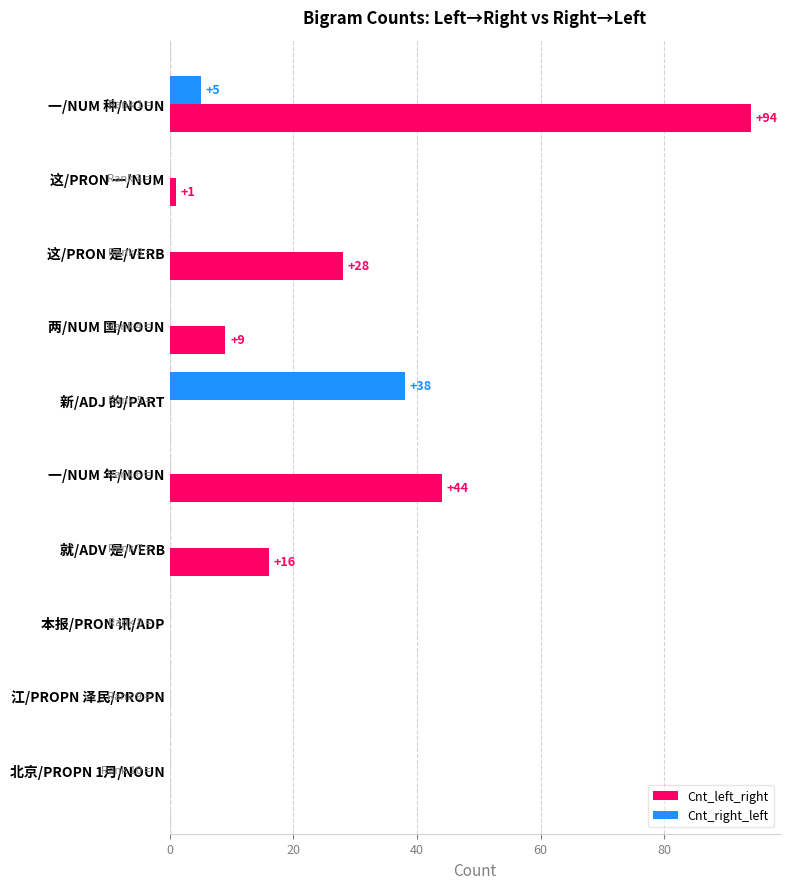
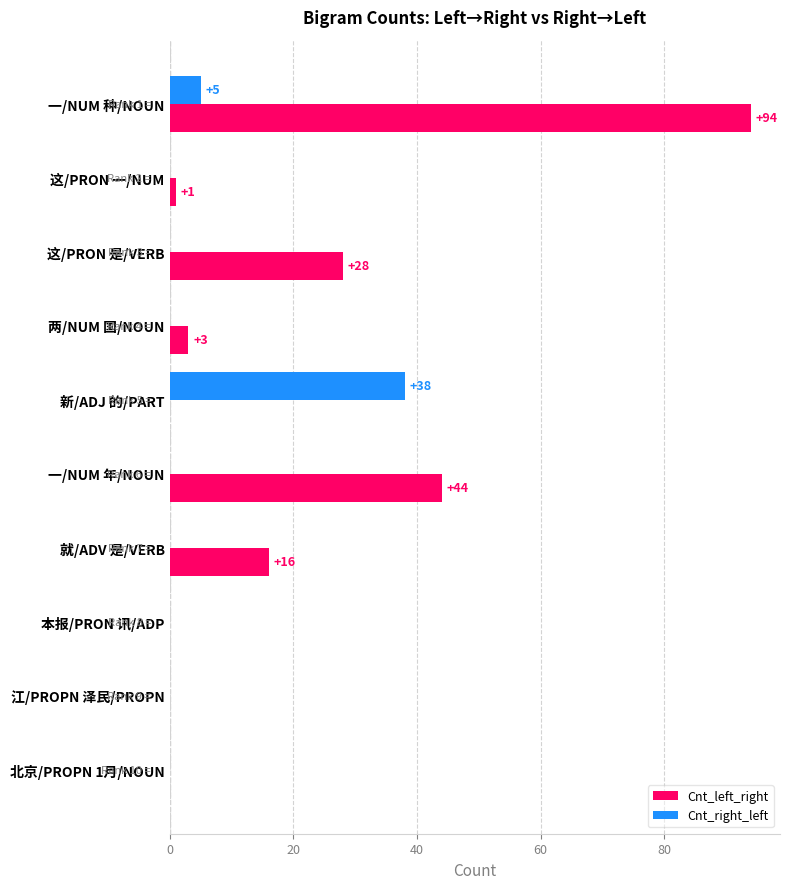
  {
    "Cnt_left_right": {
      "一/NUM 种/NOUN": "+94",
      "这/PRON 一/NUM": "+1",
      "这/PRON 是/VERB": "+28",
-     "两/NUM 国/NOUN": "+9",
+     "两/NUM 国/NOUN": "+3",
      "一/NUM 年/NOUN": "+44",
      "就/ADV 是/VERB": "+16"
    },
    "Cnt_right_left": {
      "一/NUM 种/NOUN": "+5",
      "新/ADJ 的/PART": "+38"
    }
  }
